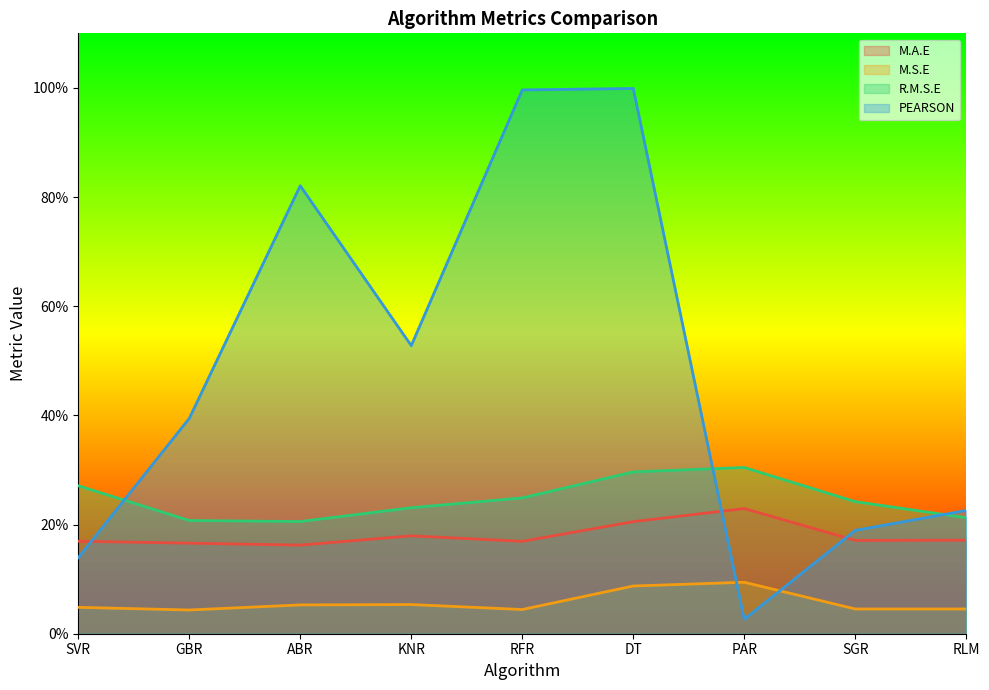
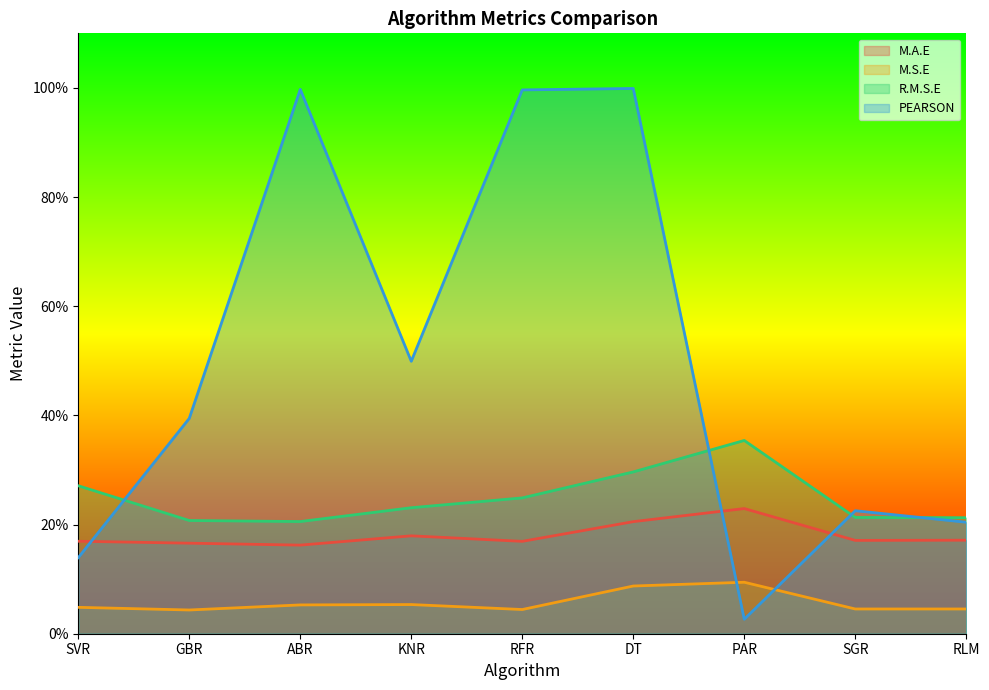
  {
    "R.M.S.E": {
      "SVR": "27%",
      "GBR": "21%",
      "ABR": "21%",
      "KNR": "23%",
      "RFR": "25%",
      "DT": "30%",
-     "PAR": "30%",
-     "SGR": "24%",
+     "PAR": "35%",
+     "SGR": "21%",
      "RLM": "21%"
    },
    "PEARSON": {
      "SVR": "14%",
      "GBR": "39%",
-     "ABR": "82%",
-     "KNR": "53%",
+     "ABR": "100%",
+     "KNR": "50%",
      "RFR": "100%",
      "DT": "100%",
      "PAR": "3%",
-     "SGR": "19%",
-     "RLM": "23%"
+     "SGR": "23%",
+     "RLM": "20%"
    }
  }
